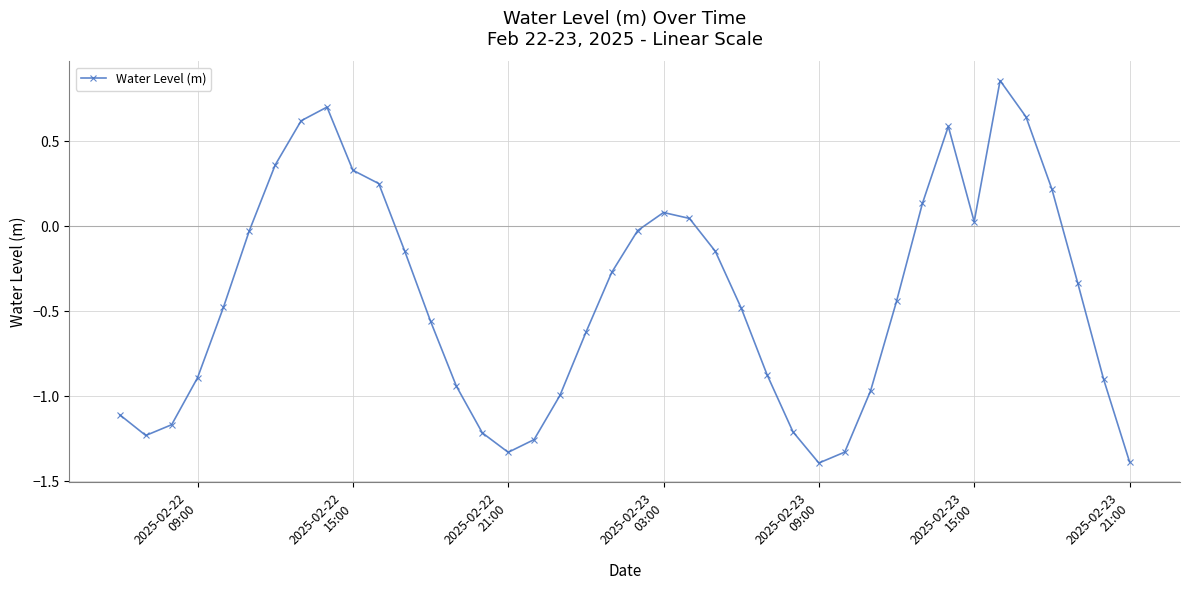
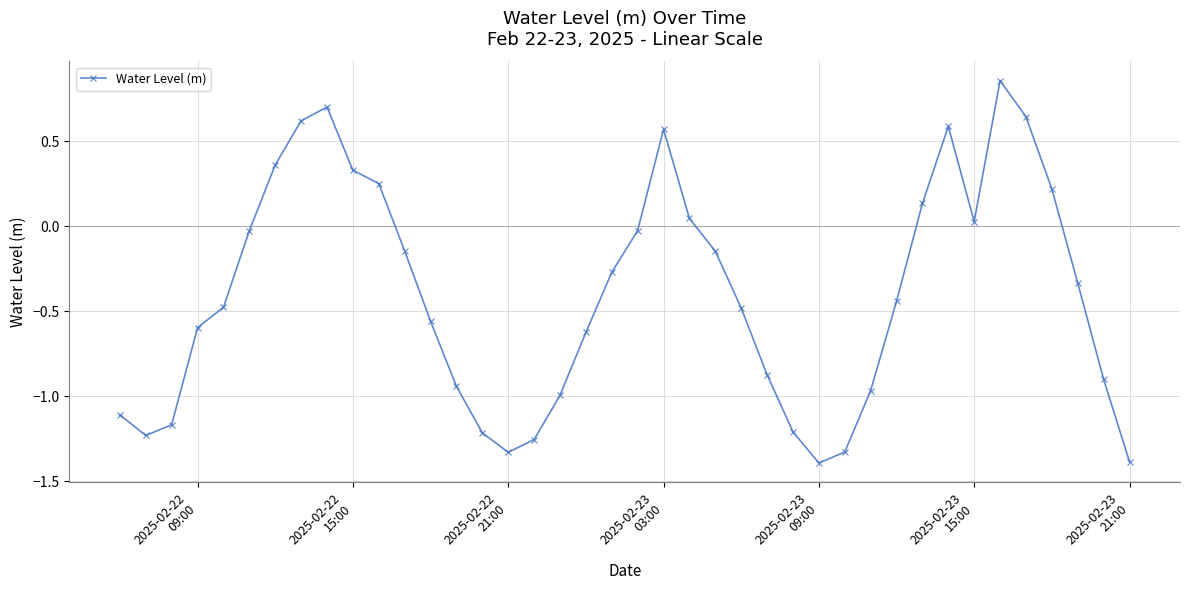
  {
-   "2025-02-22 09:00": -0.89,
+   "2025-02-22 09:00": -0.60,
    "2025-02-22 15:00": 0.33,
    "2025-02-22 21:00": -1.33,
-   "2025-02-23 03:00": 0.08,
+   "2025-02-23 03:00": 0.57,
    "2025-02-23 09:00": -1.39,
    "2025-02-23 15:00": 0.03,
    "2025-02-23 21:00": -1.39
  }
